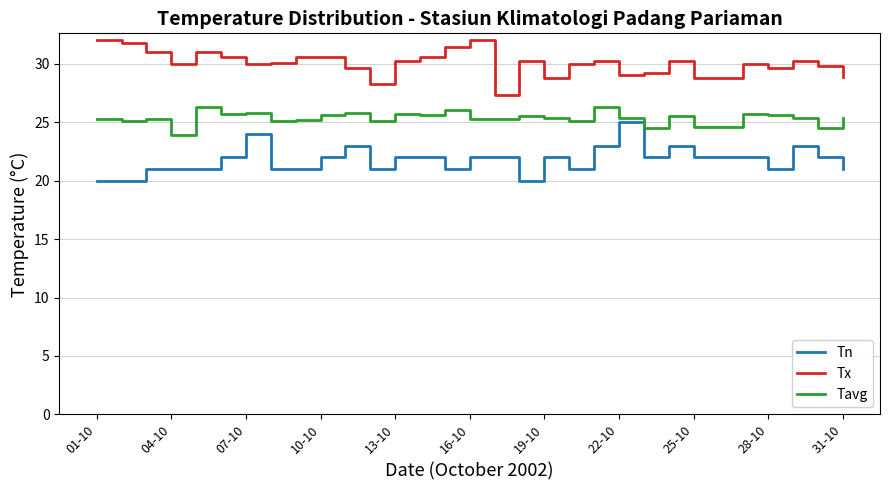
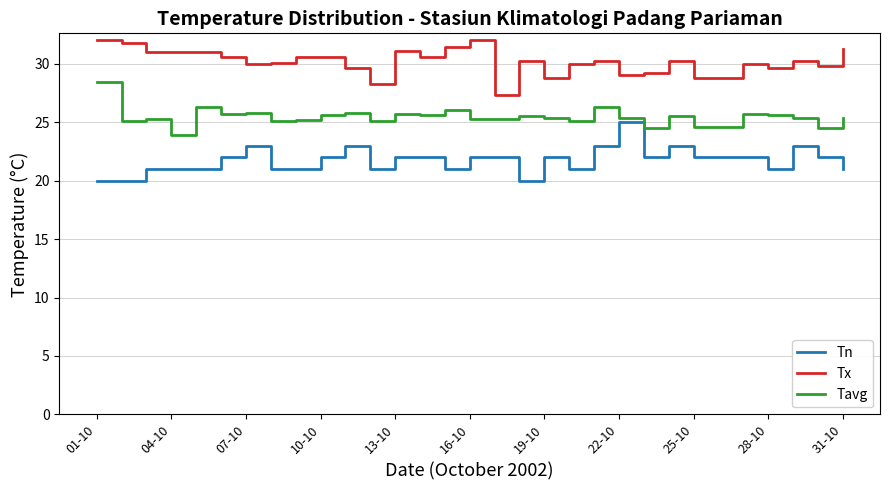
  {
    "Tn": {
      "01-10": 20,
      "04-10": 21,
-     "07-10": 24,
+     "07-10": 23,
      "10-10": 22,
      "13-10": 22,
      "16-10": 22,
      "19-10": 22,
      "22-10": 25,
      "25-10": 22,
      "28-10": 21,
      "31-10": 21
    },
    "Tx": {
      "01-10": 32.0,
-     "04-10": 30,
+     "04-10": 31,
      "07-10": 30.0,
      "10-10": 30.6,
-     "13-10": 30.2,
+     "13-10": 31.1,
      "16-10": 32.0,
      "19-10": 28.8,
      "22-10": 29.0,
      "25-10": 28.8,
      "28-10": 29.6,
-     "31-10": 28.9
+     "31-10": 31.3
    },
    "Tavg": {
-     "01-10": 25.3,
+     "01-10": 28.4,
      "04-10": 23.9,
      "07-10": 25.8,
      "10-10": 25.6,
      "13-10": 25.7,
      "16-10": 25.3,
      "19-10": 25.4,
      "22-10": 25.4,
      "25-10": 24.6,
      "28-10": 25.6,
      "31-10": 25.4
    }
  }
